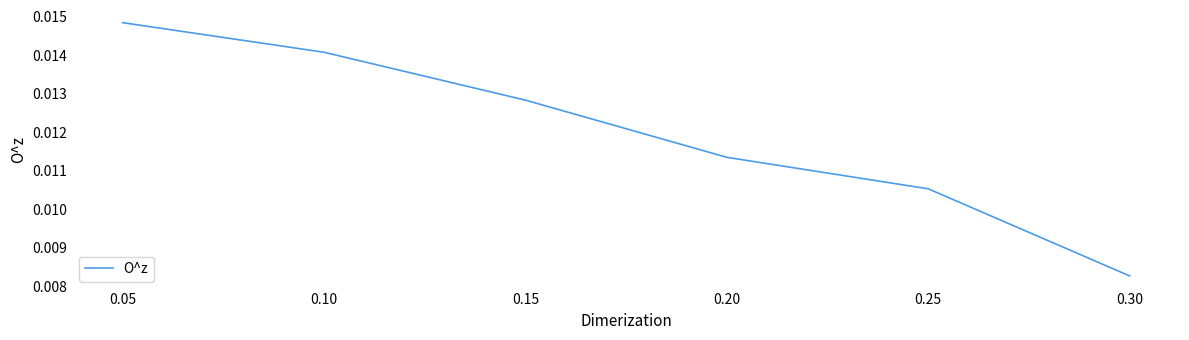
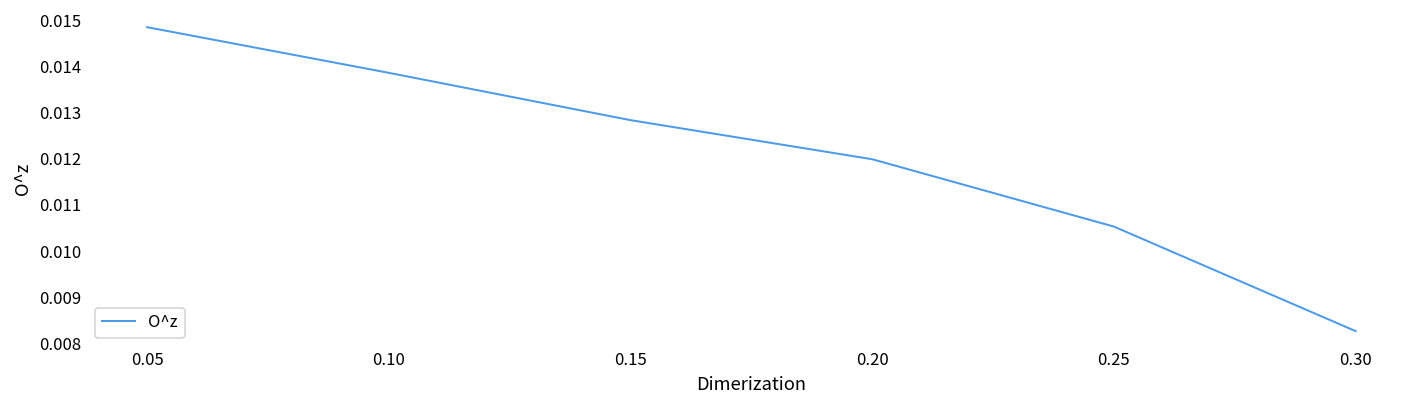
  {
    "0.05": 0.0148,
-   "0.10": 0.0141,
+   "0.10": 0.0139,
    "0.15": 0.0128,
-   "0.20": 0.0113,
+   "0.20": 0.0120,
    "0.25": 0.0105,
    "0.30": 0.0083
  }
